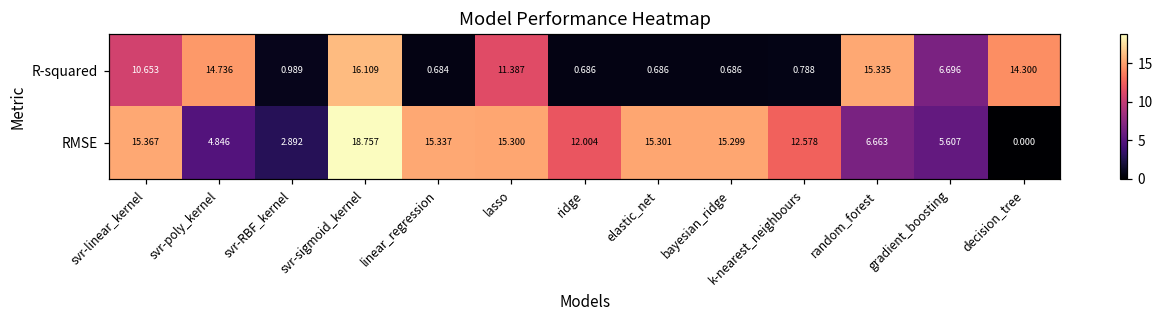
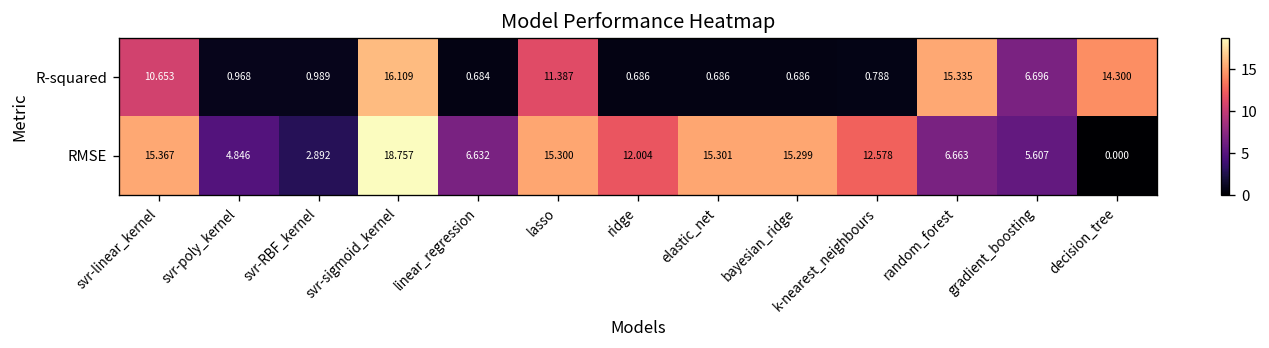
  {
    "R-squared": {
      "svr-linear_kernel": 10.653,
-     "svr-poly_kernel": 14.736,
+     "svr-poly_kernel": 0.968,
      "svr-RBF_kernel": 0.989,
      "svr-sigmoid_kernel": 16.109,
      "linear_regression": 0.684,
      "lasso": 11.387,
      "ridge": 0.686,
      "elastic_net": 0.686,
      "bayesian_ridge": 0.686,
      "k-nearest_neighbours": 0.788,
      "random_forest": 15.335,
      "gradient_boosting": 6.696,
      "decision_tree": 14.300
    },
    "RMSE": {
      "svr-linear_kernel": 15.367,
      "svr-poly_kernel": 4.846,
      "svr-RBF_kernel": 2.892,
      "svr-sigmoid_kernel": 18.757,
-     "linear_regression": 15.337,
+     "linear_regression": 6.632,
      "lasso": 15.300,
      "ridge": 12.004,
      "elastic_net": 15.301,
      "bayesian_ridge": 15.299,
      "k-nearest_neighbours": 12.578,
      "random_forest": 6.663,
      "gradient_boosting": 5.607,
      "decision_tree": 0.000
    }
  }
